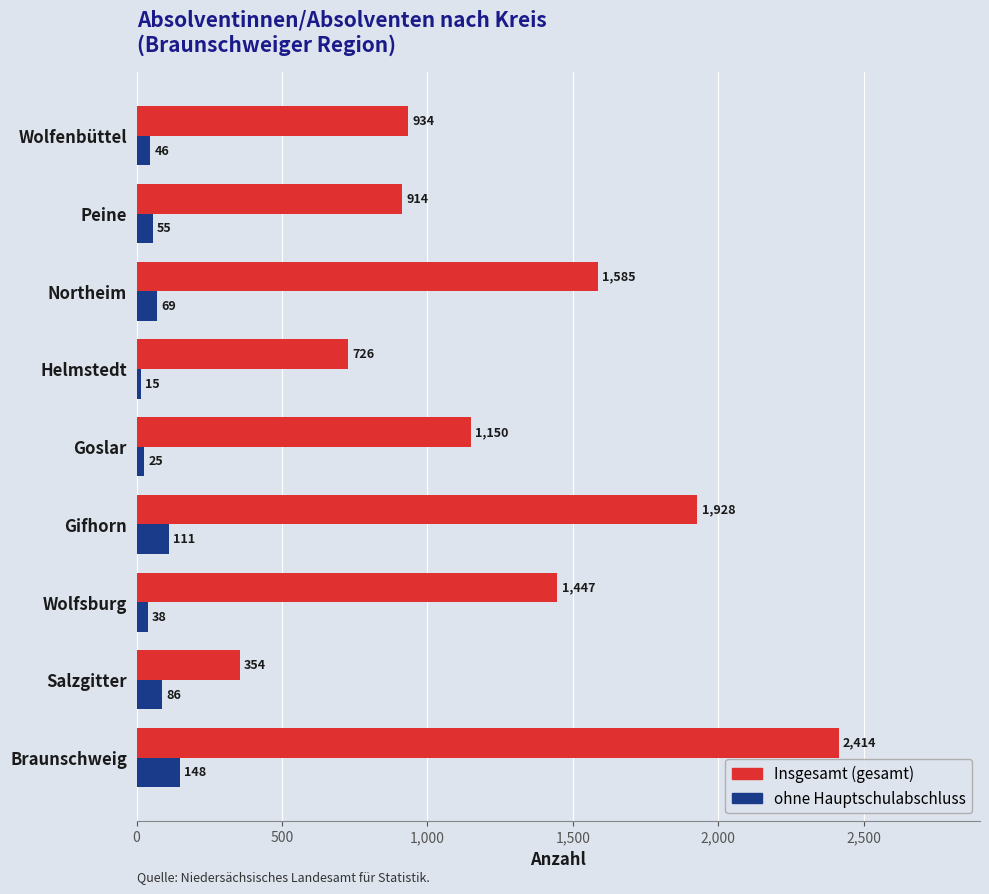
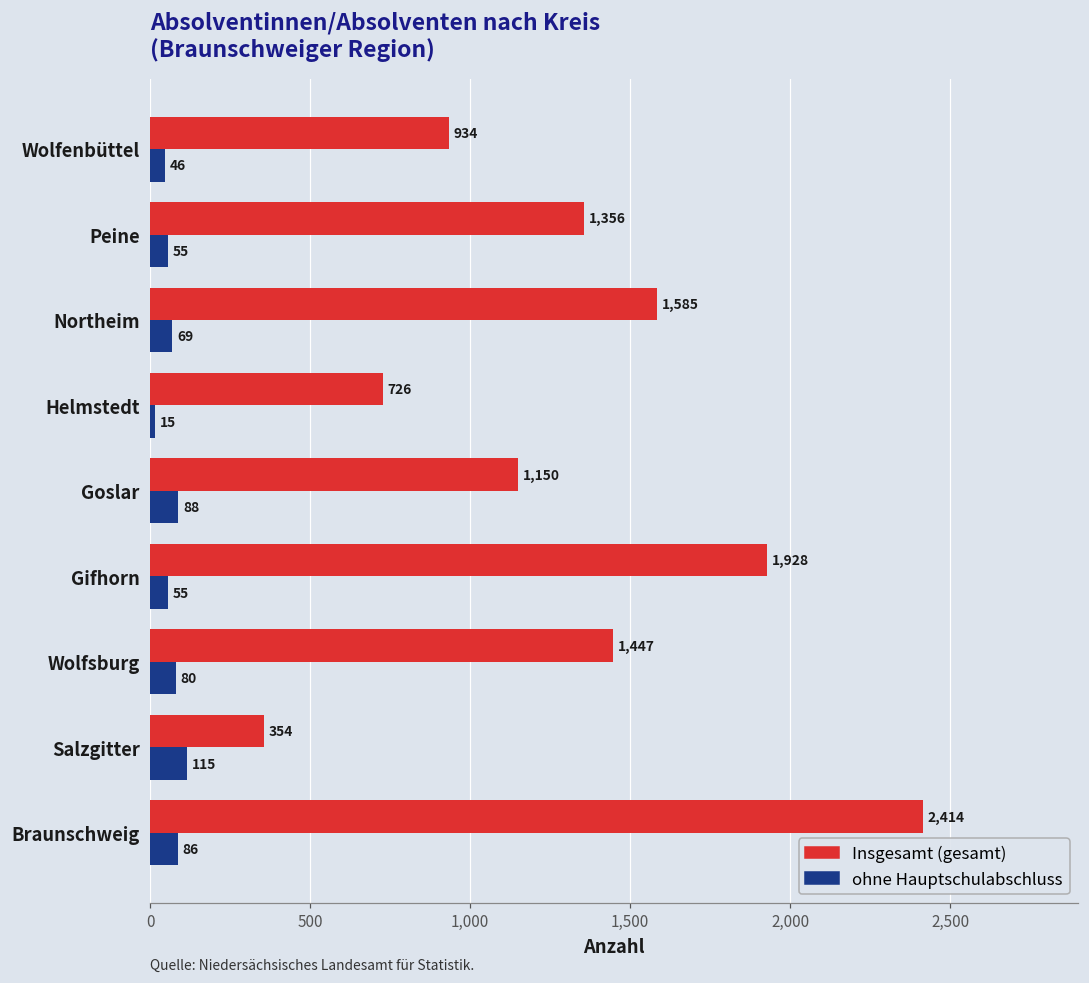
  {
    "Insgesamt (gesamt)": {
      "Wolfenbüttel": "934",
-     "Peine": "914",
+     "Peine": "1,356",
      "Northeim": "1,585",
      "Helmstedt": "726",
      "Goslar": "1,150",
      "Gifhorn": "1,928",
      "Wolfsburg": "1,447",
      "Salzgitter": "354",
      "Braunschweig": "2,414"
    },
    "ohne Hauptschulabschluss": {
      "Wolfenbüttel": "46",
      "Peine": "55",
      "Northeim": "69",
      "Helmstedt": "15",
-     "Goslar": "25",
-     "Gifhorn": "111",
-     "Wolfsburg": "38",
-     "Salzgitter": "86",
-     "Braunschweig": "148"
+     "Goslar": "88",
+     "Gifhorn": "55",
+     "Wolfsburg": "80",
+     "Salzgitter": "115",
+     "Braunschweig": "86"
    }
  }
